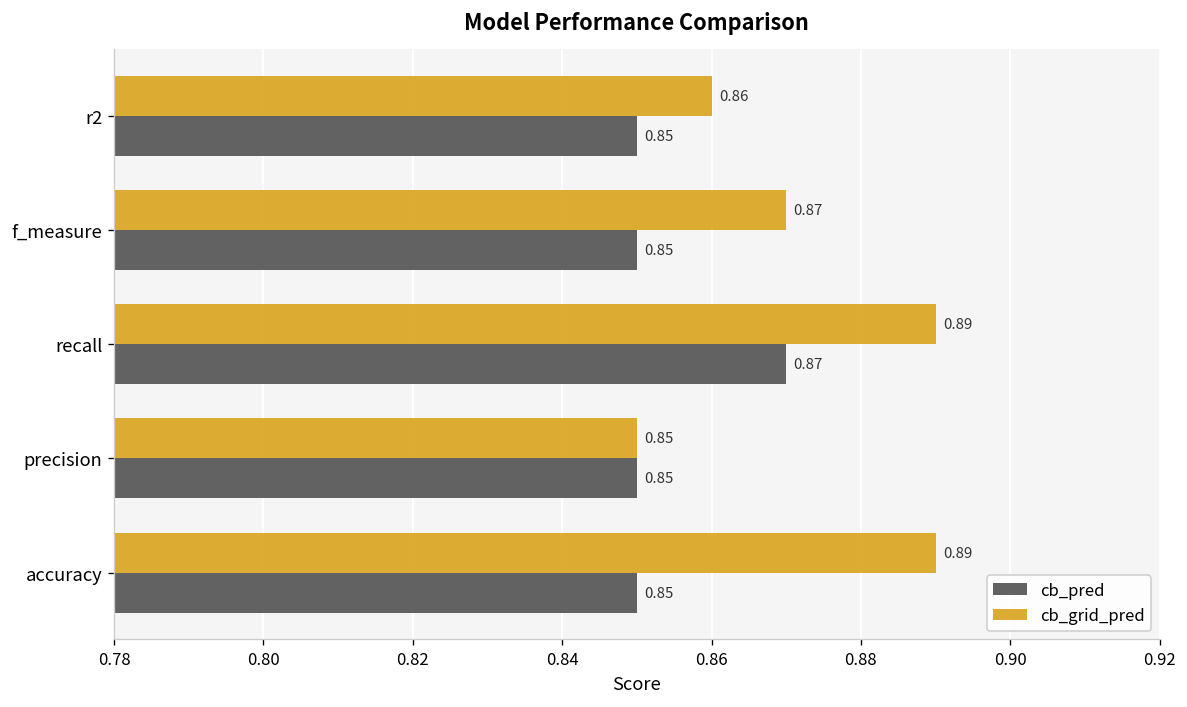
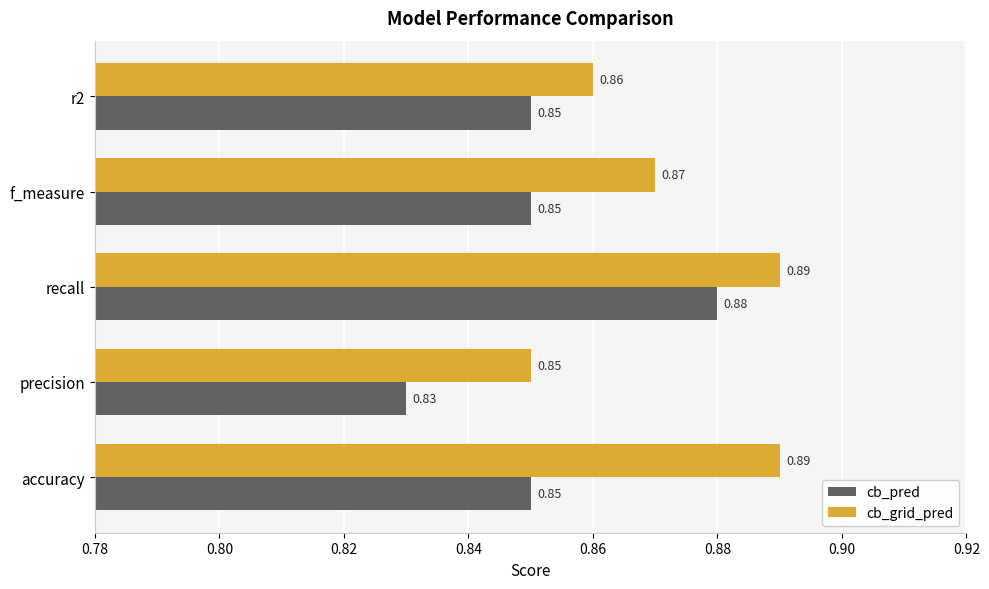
  {
    "cb_pred": {
      "r2": 0.85,
      "f_measure": 0.85,
-     "recall": 0.87,
-     "precision": 0.85,
+     "recall": 0.88,
+     "precision": 0.83,
      "accuracy": 0.85
    },
    "cb_grid_pred": {
      "r2": 0.86,
      "f_measure": 0.87,
      "recall": 0.89,
      "precision": 0.85,
      "accuracy": 0.89
    }
  }
